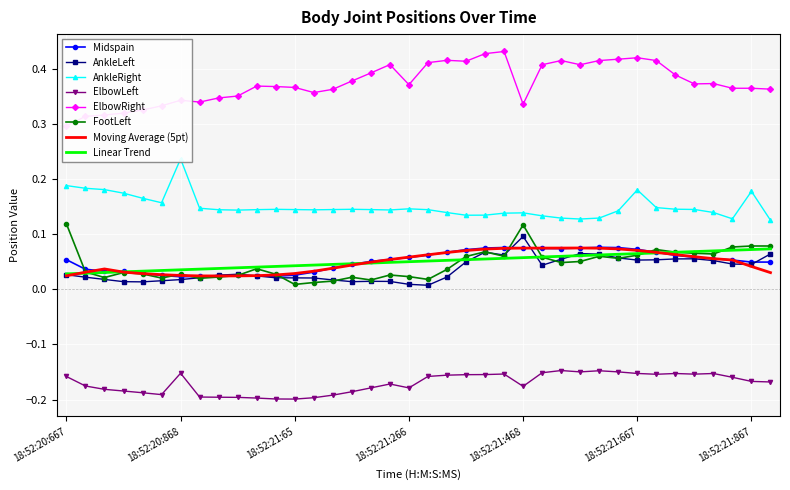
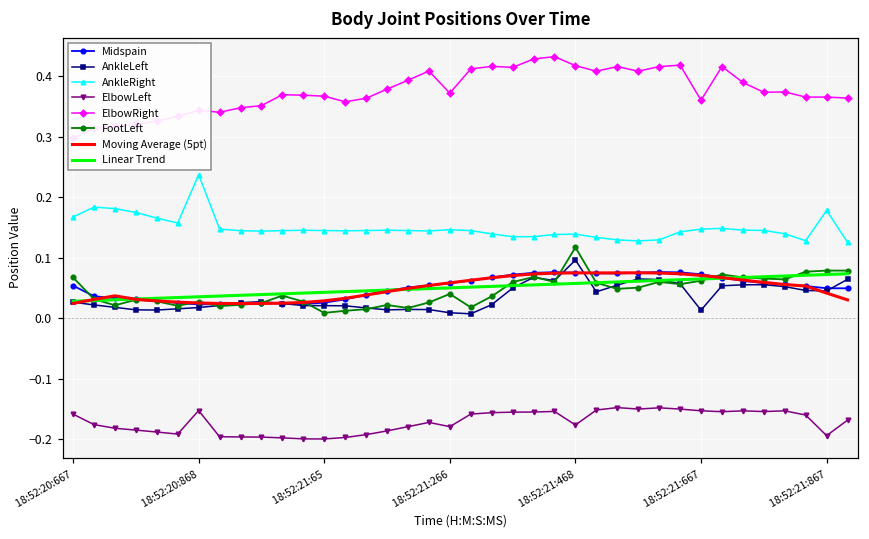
  {
    "Midspain": {
      "18:52:20:667": 0.05
    },
    "AnkleLeft": {
      "18:52:20:868": 0.02,
      "18:52:21:65": 0.02,
      "18:52:21:266": 0.01,
      "18:52:21:468": 0.10,
-     "18:52:21:667": 0.05
+     "18:52:21:667": 0.01
    },
    "AnkleRight": {
-     "18:52:20:667": 0.19,
+     "18:52:20:667": 0.17,
      "18:52:21:65": 0.15,
      "18:52:21:266": 0.15,
      "18:52:21:468": 0.14,
-     "18:52:21:667": 0.18,
+     "18:52:21:667": 0.15,
      "18:52:21:867": 0.18
    },
    "ElbowLeft": {
      "18:52:20:667": -0.16,
      "18:52:20:868": -0.15,
      "18:52:21:65": -0.20,
      "18:52:21:266": -0.18,
      "18:52:21:468": -0.18,
      "18:52:21:667": -0.15,
-     "18:52:21:867": -0.17
+     "18:52:21:867": -0.19
    },
    "ElbowRight": {
      "18:52:21:65": 0.37,
      "18:52:21:266": 0.37,
-     "18:52:21:468": 0.34,
-     "18:52:21:667": 0.42,
+     "18:52:21:468": 0.42,
+     "18:52:21:667": 0.36,
      "18:52:21:867": 0.37
    },
    "FootLeft": {
-     "18:52:20:667": 0.12,
+     "18:52:20:667": 0.07,
      "18:52:21:65": 0.01,
-     "18:52:21:266": 0.02,
+     "18:52:21:266": 0.04,
      "18:52:21:468": 0.12,
      "18:52:21:867": 0.08
    },
    "Linear Trend": {
      "18:52:20:868": 0.04,
      "18:52:21:65": 0.04,
      "18:52:21:266": 0.05,
      "18:52:21:468": 0.06,
      "18:52:21:867": 0.07
    }
  }
